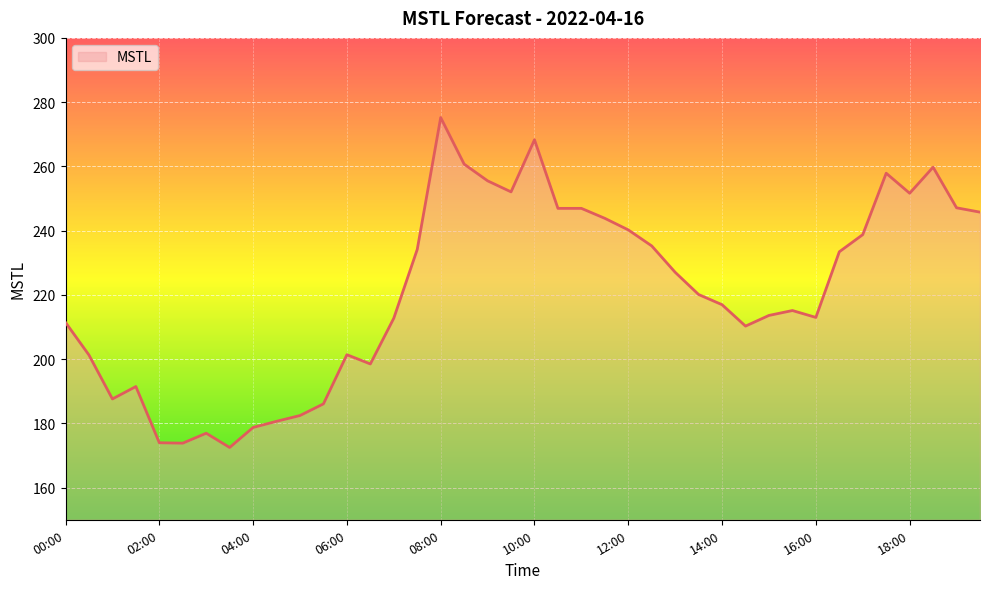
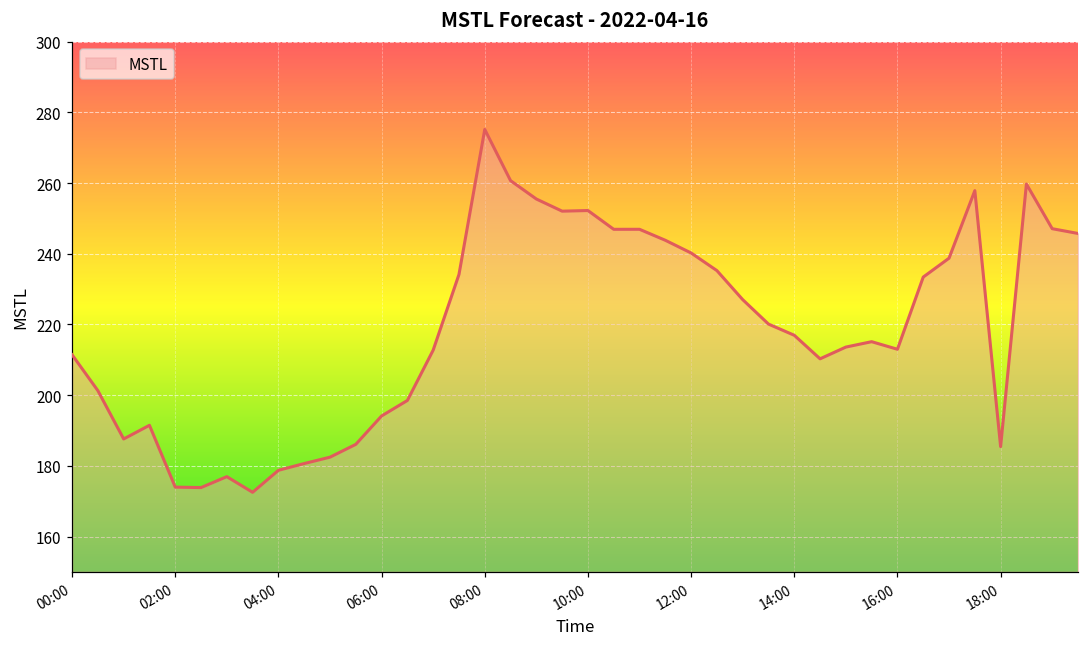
  {
    "00:00": 211,
    "02:00": 174,
    "04:00": 179,
-   "06:00": 201,
+   "06:00": 194,
    "08:00": 275,
-   "10:00": 268,
+   "10:00": 252,
    "12:00": 240,
    "14:00": 217,
    "16:00": 213,
-   "18:00": 252
+   "18:00": 185
  }
